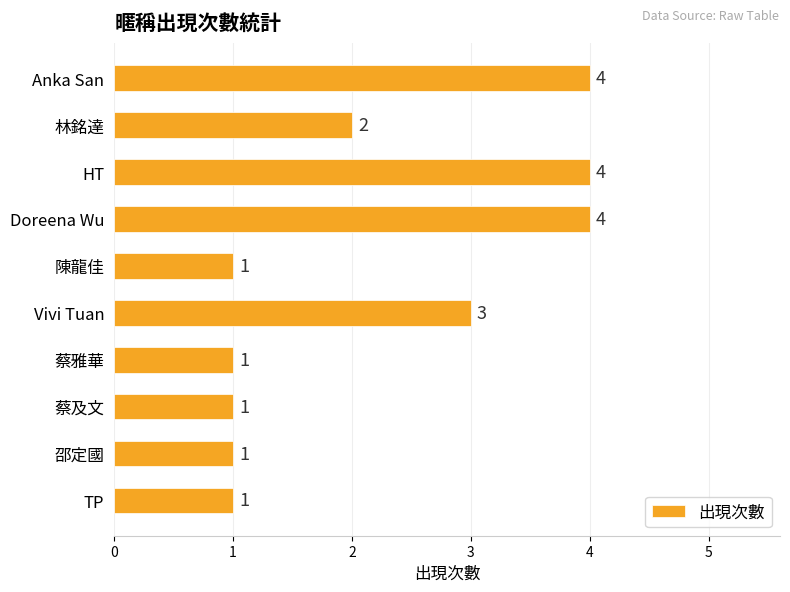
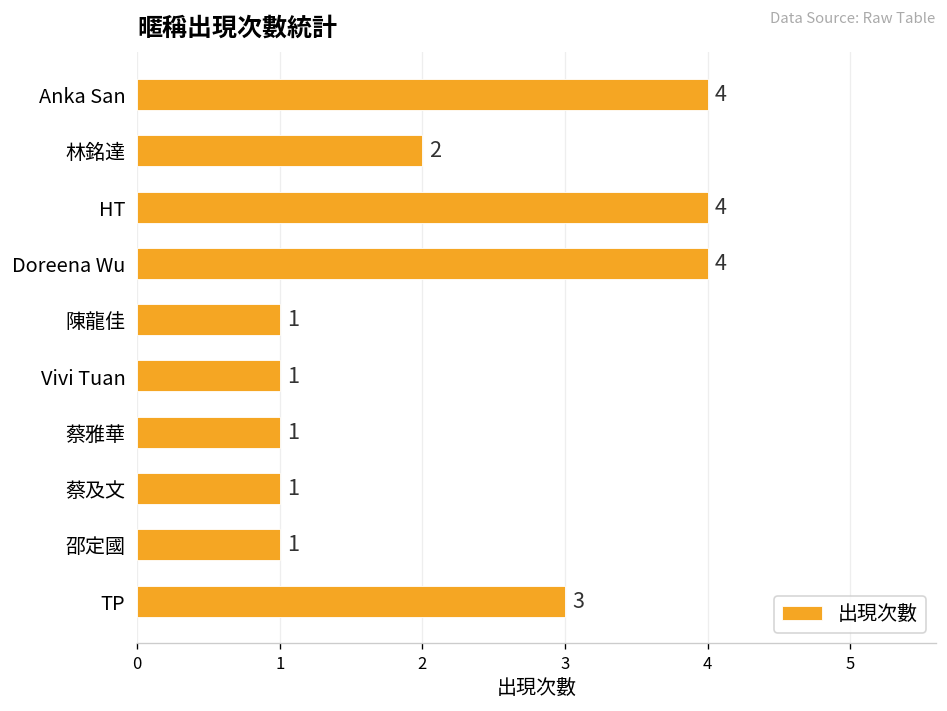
  {
    "Anka San": 4,
    "林銘達": 2,
    "HT": 4,
    "Doreena Wu": 4,
    "陳龍佳": 1,
-   "Vivi Tuan": 3,
+   "Vivi Tuan": 1,
    "蔡雅華": 1,
    "蔡及文": 1,
    "邵定國": 1,
-   "TP": 1
+   "TP": 3
  }
